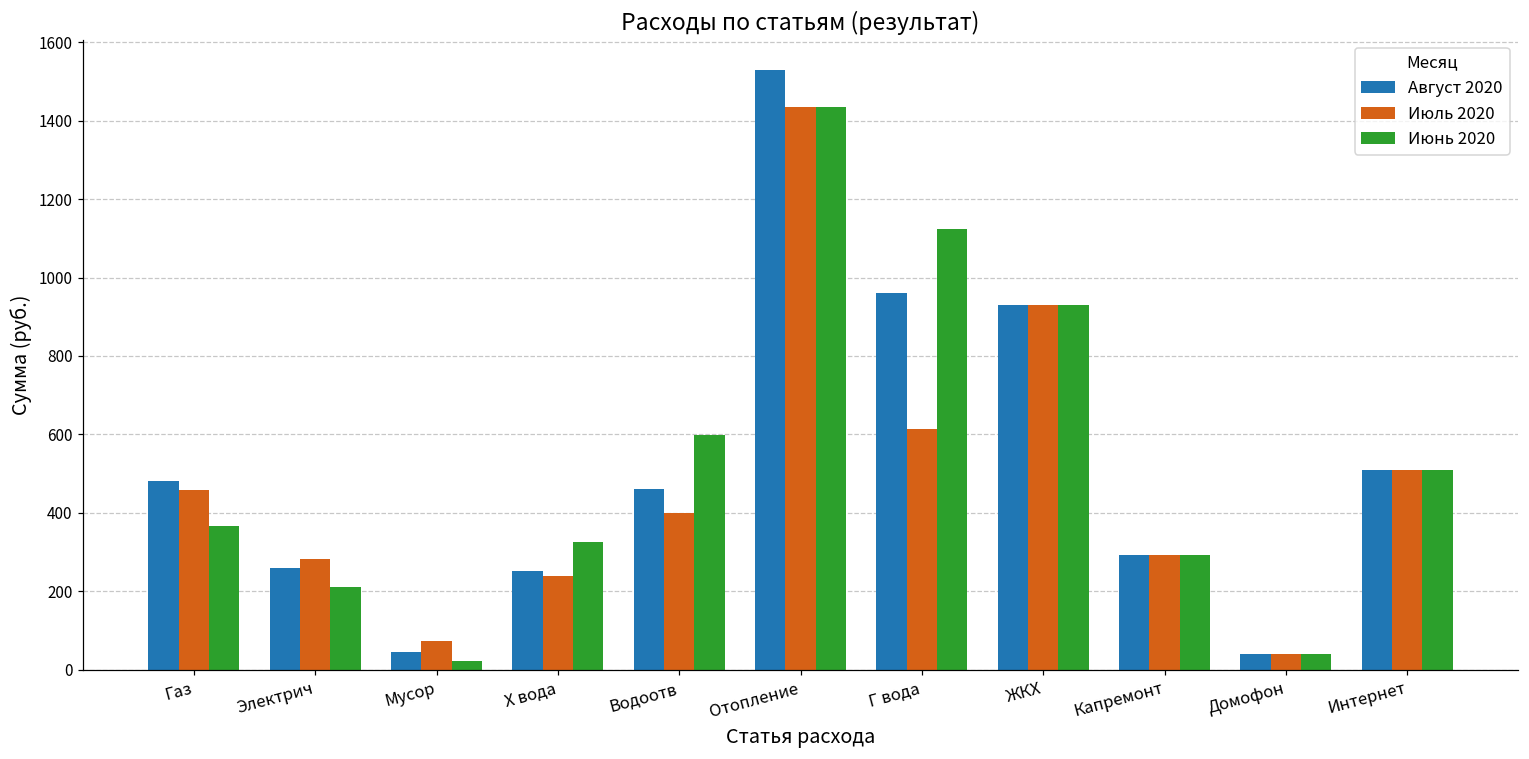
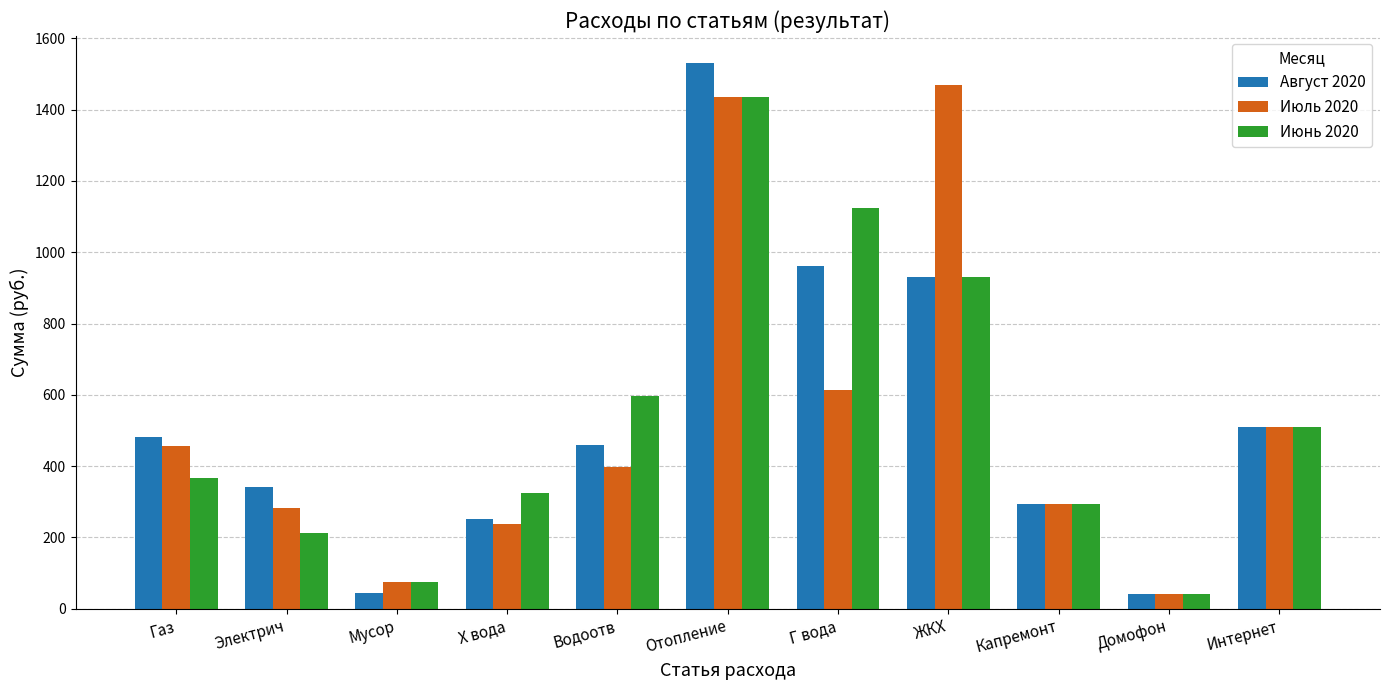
  {
    "Август 2020": {
      "Газ": 480,
-     "Электрич": 260,
+     "Электрич": 340,
      "Мусор": 50,
      "Х вода": 250,
      "Водоотв": 460,
      "Отопление": 1530,
      "Г вода": 960,
      "ЖКХ": 930,
      "Капремонт": 290,
      "Домофон": 40,
      "Интернет": 510
    },
    "Июль 2020": {
      "Газ": 460,
      "Электрич": 280,
      "Мусор": 70,
      "Х вода": 240,
      "Водоотв": 400,
      "Отопление": 1430,
      "Г вода": 610,
-     "ЖКХ": 930,
+     "ЖКХ": 1470,
      "Капремонт": 290,
      "Домофон": 40,
      "Интернет": 510
    },
    "Июнь 2020": {
      "Газ": 370,
      "Электрич": 210,
-     "Мусор": 20,
+     "Мусор": 70,
      "Х вода": 320,
      "Водоотв": 600,
      "Отопление": 1430,
      "Г вода": 1120,
      "ЖКХ": 930,
      "Капремонт": 290,
      "Домофон": 40,
      "Интернет": 510
    }
  }
